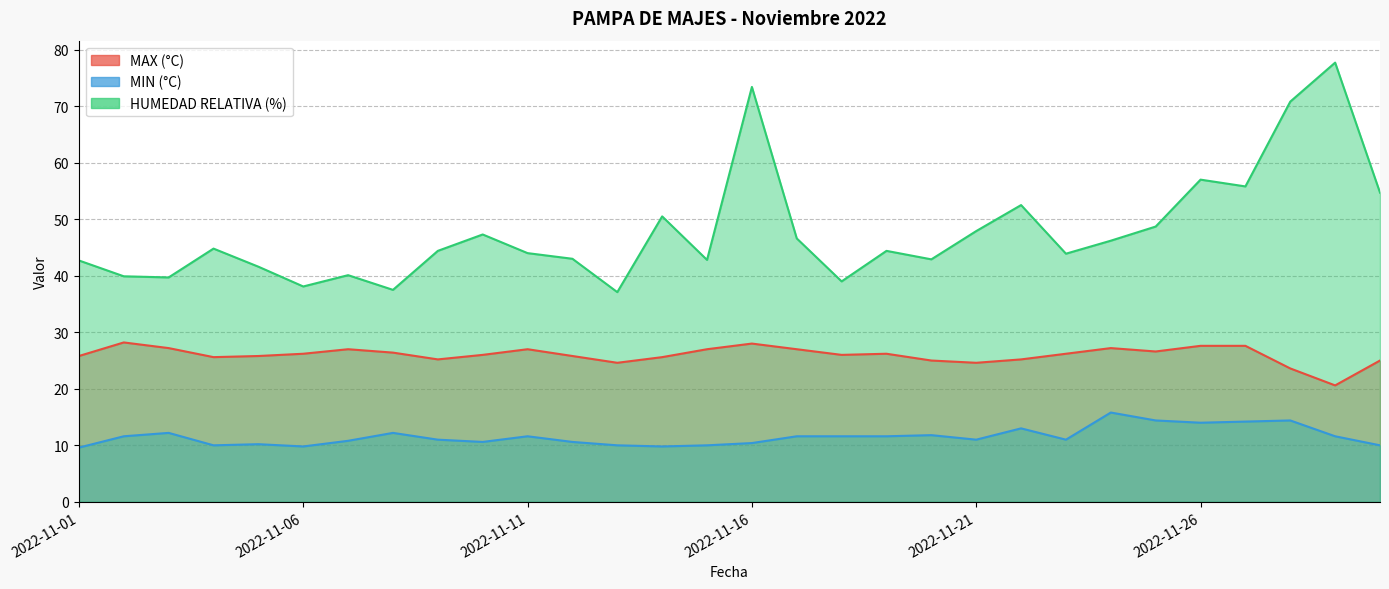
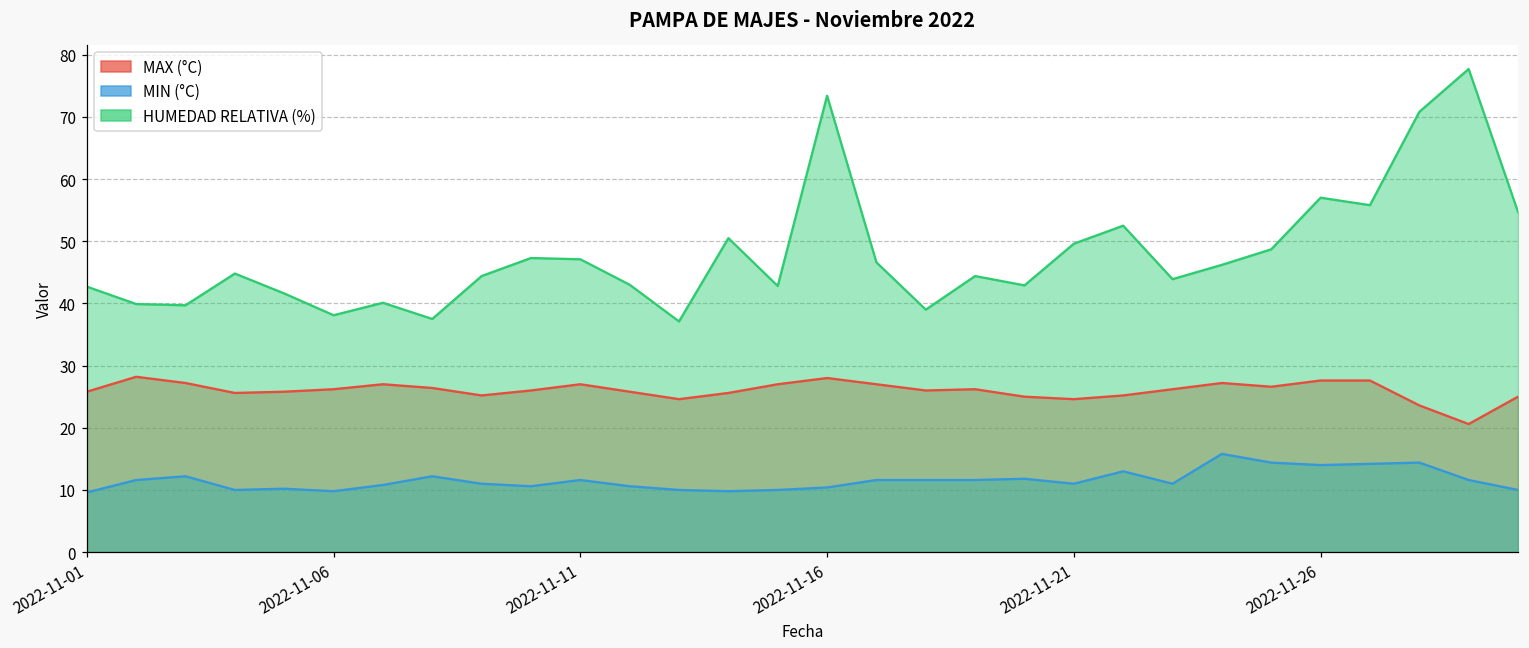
  {
    "HUMEDAD RELATIVA (%)": {
      "2022-11-01": 43,
      "2022-11-06": 38,
-     "2022-11-11": 44,
+     "2022-11-11": 47,
      "2022-11-16": 73,
-     "2022-11-21": 48,
+     "2022-11-21": 50,
      "2022-11-26": 57
    }
  }
